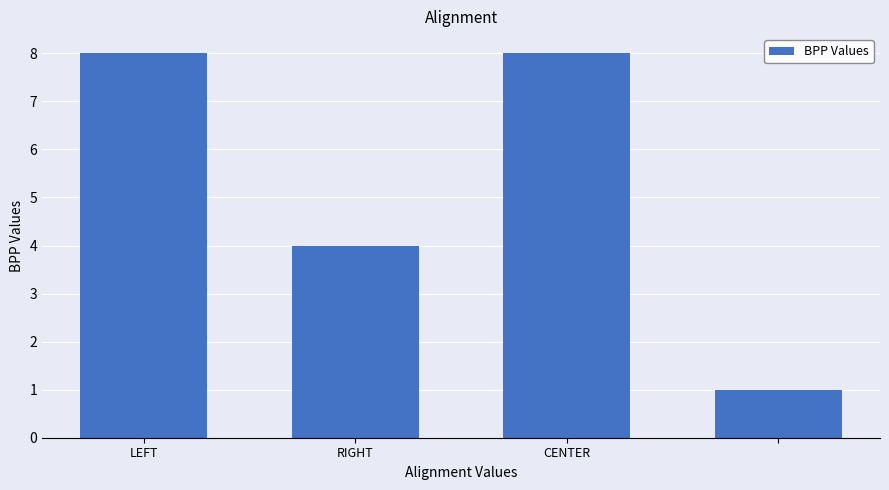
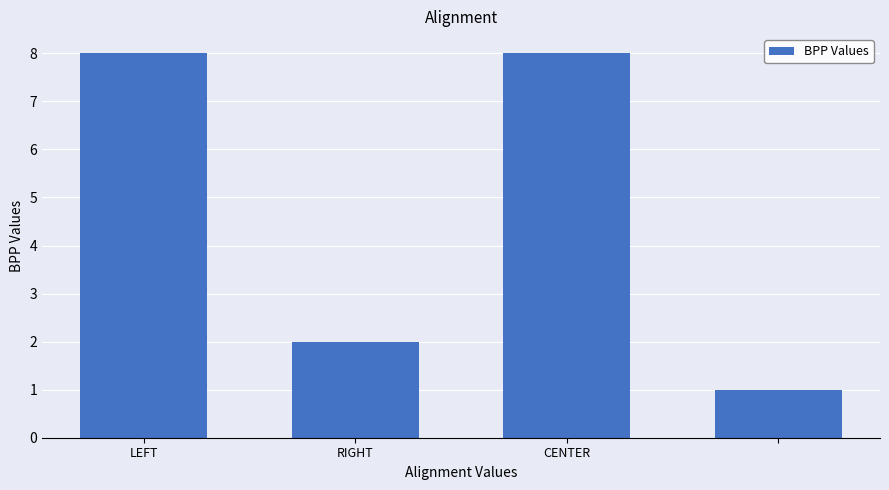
  {
    "LEFT": 8,
-   "RIGHT": 4,
+   "RIGHT": 2,
    "CENTER": 8
  }
